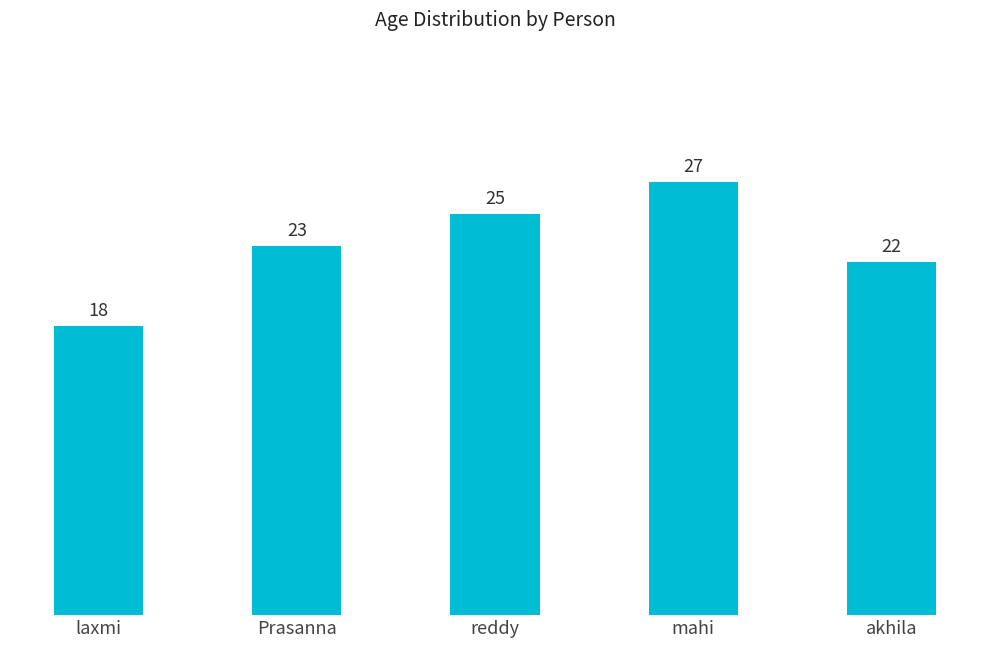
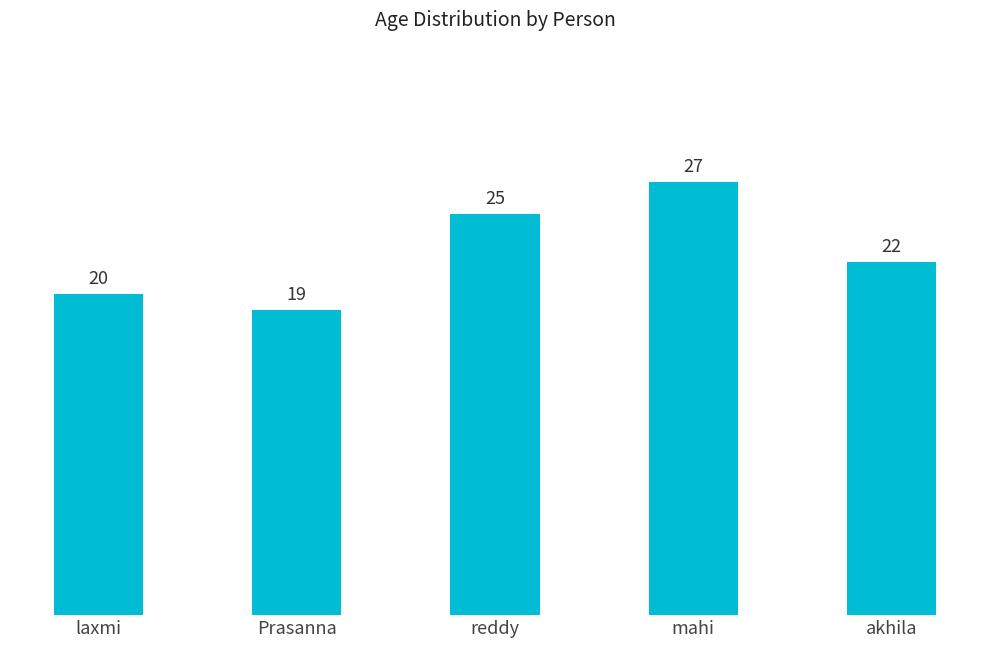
  {
-   "laxmi": 18,
-   "Prasanna": 23,
+   "laxmi": 20,
+   "Prasanna": 19,
    "reddy": 25,
    "mahi": 27,
    "akhila": 22
  }
